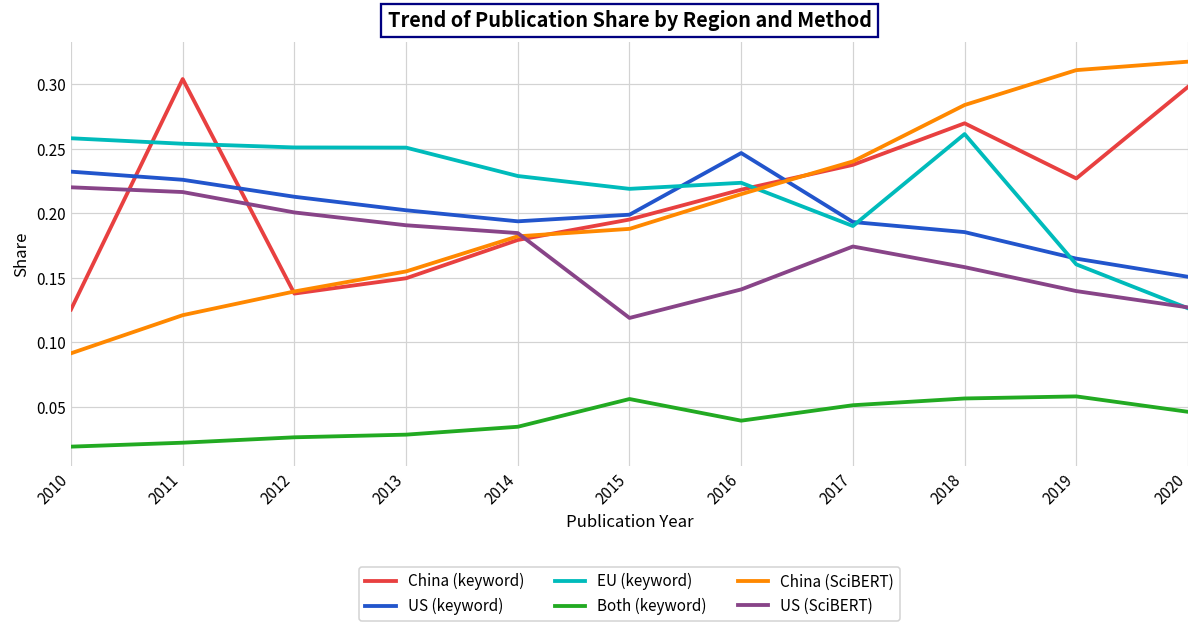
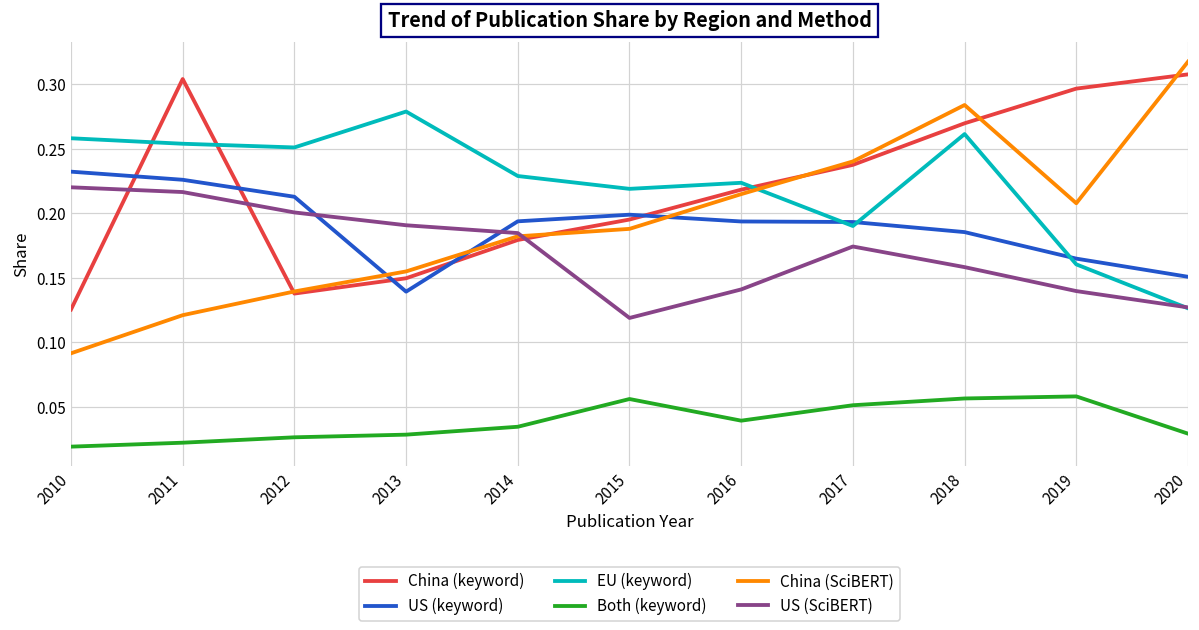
  {
    "China (keyword)": {
      "2010": 0.125,
      "2011": 0.304,
      "2013": 0.150,
      "2014": 0.179,
      "2015": 0.195,
      "2016": 0.218,
      "2017": 0.238,
      "2018": 0.270,
-     "2019": 0.227,
-     "2020": 0.298
+     "2019": 0.297,
+     "2020": 0.308
    },
    "US (keyword)": {
      "2010": 0.232,
      "2011": 0.226,
      "2012": 0.213,
-     "2013": 0.202,
+     "2013": 0.139,
      "2014": 0.194,
      "2015": 0.199,
-     "2016": 0.247,
+     "2016": 0.194,
      "2017": 0.193,
      "2018": 0.185,
      "2019": 0.165,
      "2020": 0.151
    },
    "EU (keyword)": {
      "2010": 0.258,
      "2011": 0.254,
      "2012": 0.251,
-     "2013": 0.251,
+     "2013": 0.279,
      "2014": 0.229,
      "2015": 0.219,
      "2016": 0.224,
      "2017": 0.190,
      "2018": 0.261,
      "2019": 0.160
    },
    "Both (keyword)": {
      "2010": 0.019,
      "2011": 0.022,
      "2012": 0.026,
      "2013": 0.028,
      "2014": 0.034,
      "2015": 0.056,
      "2016": 0.039,
      "2017": 0.051,
      "2018": 0.056,
      "2019": 0.058,
-     "2020": 0.046
+     "2020": 0.029
    },
    "China (SciBERT)": {
      "2010": 0.091,
      "2011": 0.121,
      "2013": 0.155,
      "2014": 0.182,
      "2015": 0.188,
      "2016": 0.215,
      "2017": 0.240,
      "2018": 0.284,
-     "2019": 0.311,
+     "2019": 0.208,
      "2020": 0.318
    },
    "US (SciBERT)": {
      "2010": 0.220,
      "2011": 0.216,
      "2012": 0.201,
      "2013": 0.191,
      "2014": 0.185,
      "2015": 0.119,
      "2016": 0.141,
      "2017": 0.174,
      "2018": 0.158,
      "2019": 0.140
    }
  }
